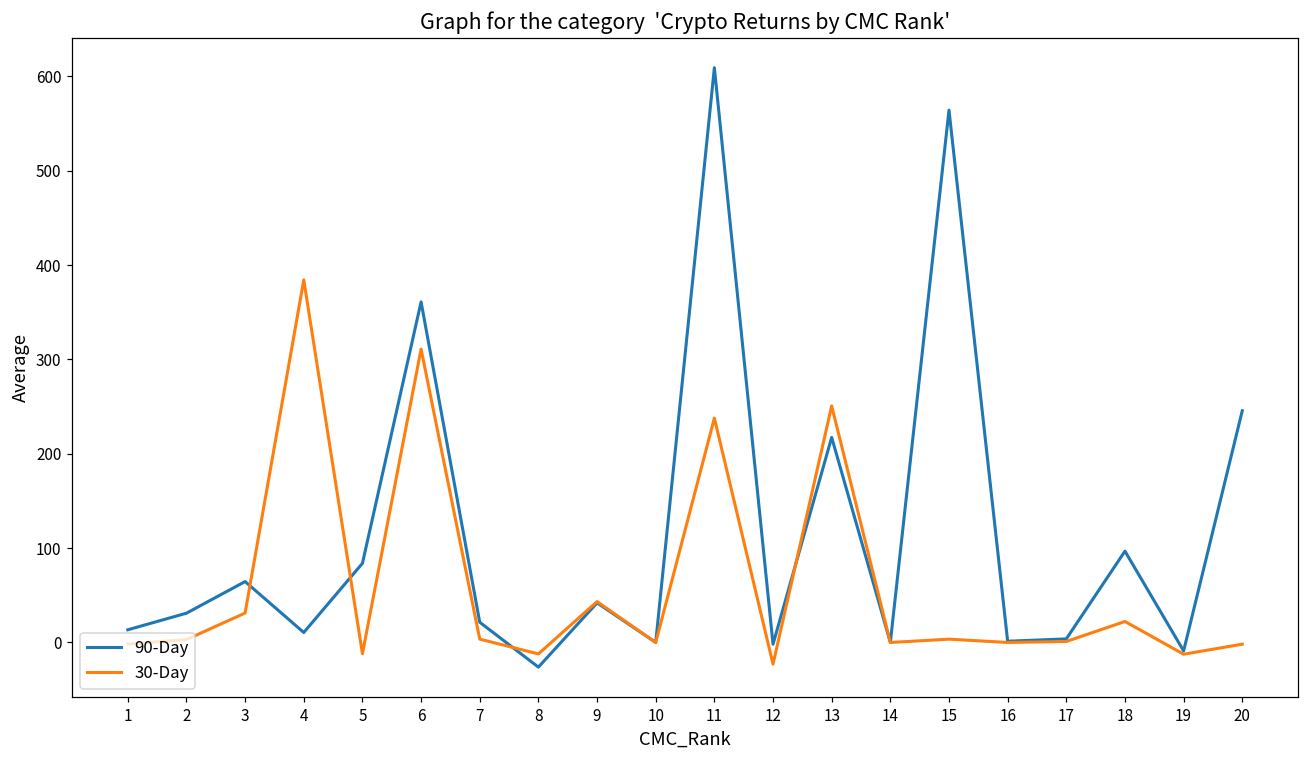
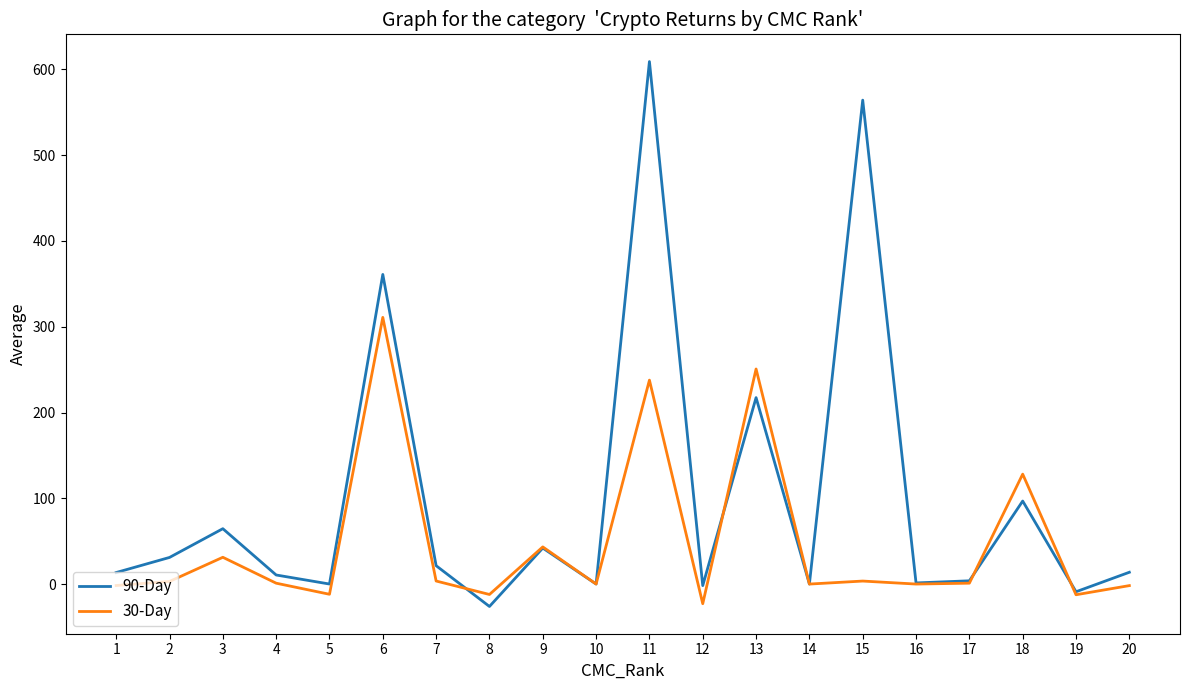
  {
    "90-Day": {
      "2": 30,
      "3": 60,
      "4": 10,
-     "5": 80,
+     "5": 0,
      "6": 360,
      "7": 20,
      "8": -30,
      "11": 610,
      "12": 0,
      "13": 220,
      "15": 560,
      "18": 100,
      "19": -10,
-     "20": 250
+     "20": 10
    },
    "30-Day": {
      "3": 30,
-     "4": 380,
+     "4": 0,
      "5": -10,
      "6": 310,
      "7": 0,
      "8": -10,
      "11": 240,
      "12": -20,
      "13": 250,
      "15": 0,
-     "18": 20,
+     "18": 130,
      "19": -10,
      "20": 0
    }
  }
